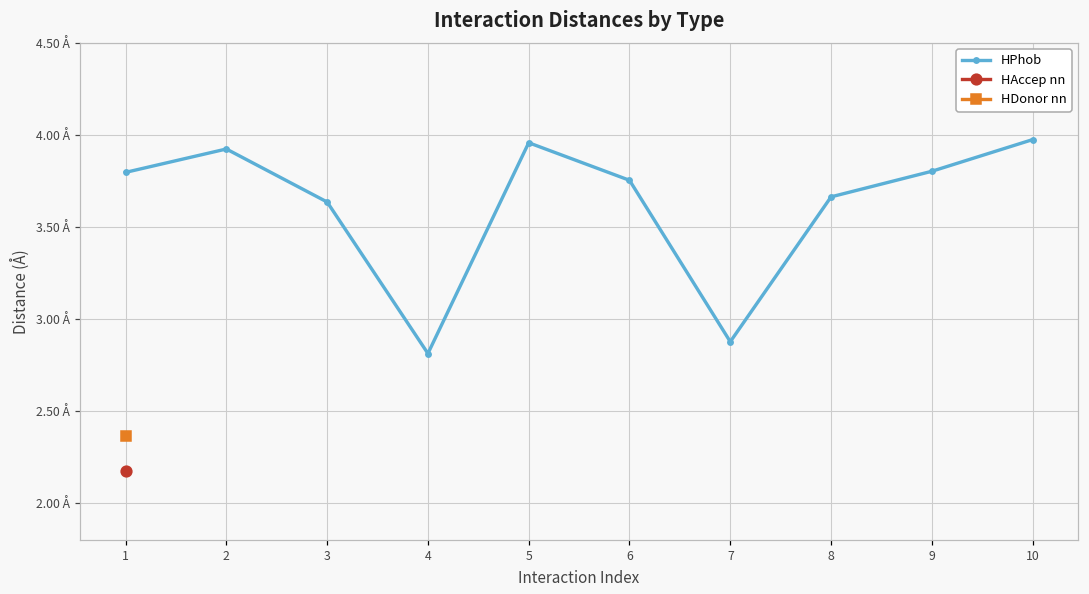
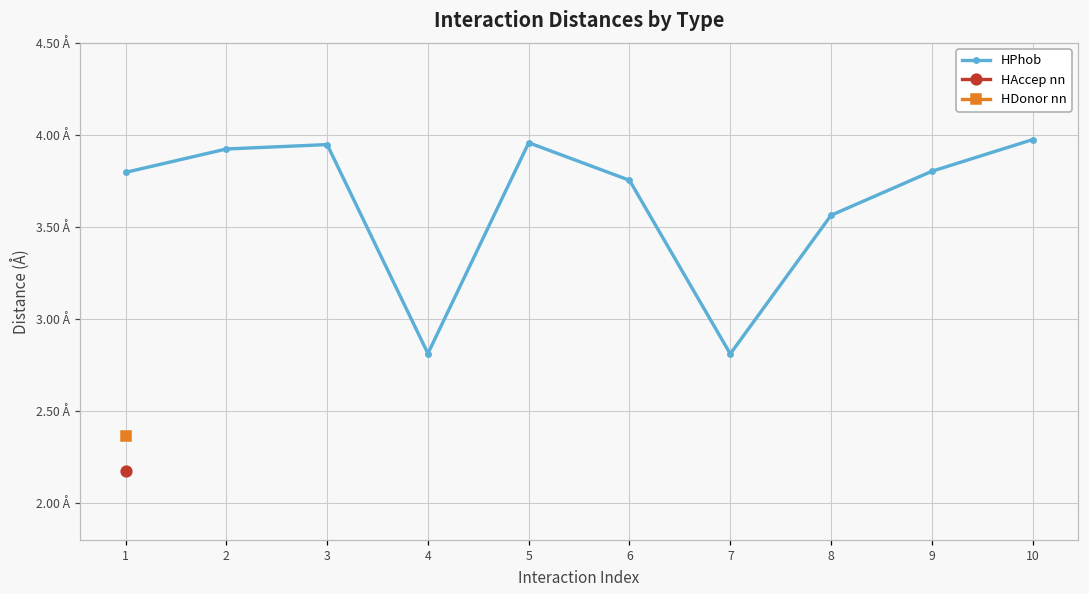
  {
    "HPhob": {
      "1": "3.80 Å",
      "2": "3.92 Å",
-     "3": "3.64 Å",
+     "3": "3.95 Å",
      "4": "2.81 Å",
      "5": "3.96 Å",
      "6": "3.75 Å",
-     "7": "2.88 Å",
-     "8": "3.66 Å",
+     "7": "2.81 Å",
+     "8": "3.56 Å",
      "9": "3.80 Å",
      "10": "3.97 Å"
    },
    "HAccep nn": {
      "1": "2.17 Å"
    },
    "HDonor nn": {
      "1": "2.36 Å"
    }
  }
